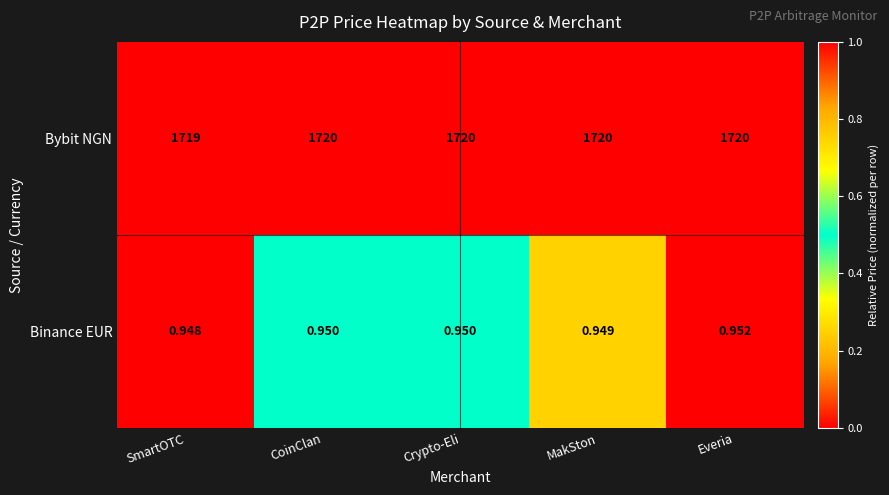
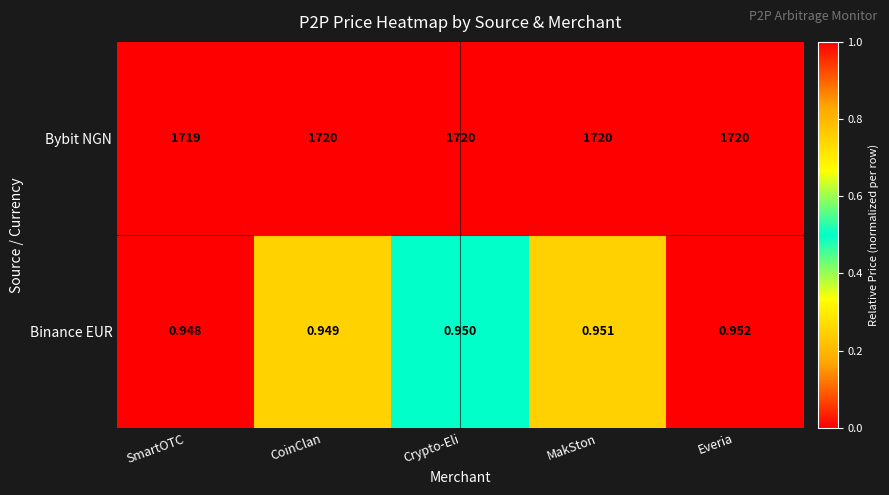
  {
    "Bybit NGN": {
      "SmartOTC": 1719,
      "CoinClan": 1720,
      "Crypto-Eli": 1720,
      "MakSton": 1720,
      "Everia": 1720
    },
    "Binance EUR": {
      "SmartOTC": 0.948,
-     "CoinClan": 0.950,
+     "CoinClan": 0.949,
      "Crypto-Eli": 0.950,
-     "MakSton": 0.949,
+     "MakSton": 0.951,
      "Everia": 0.952
    }
  }
